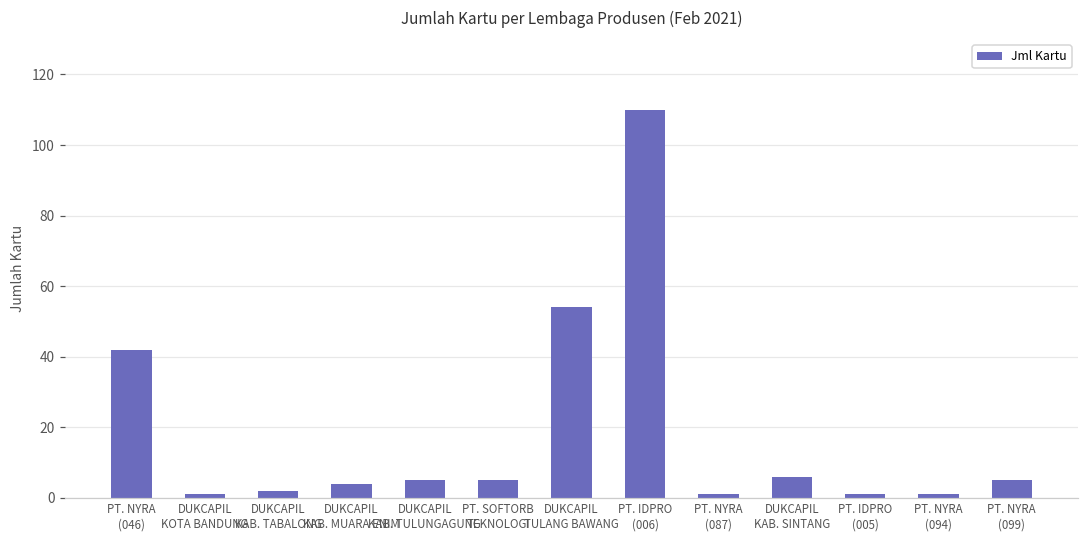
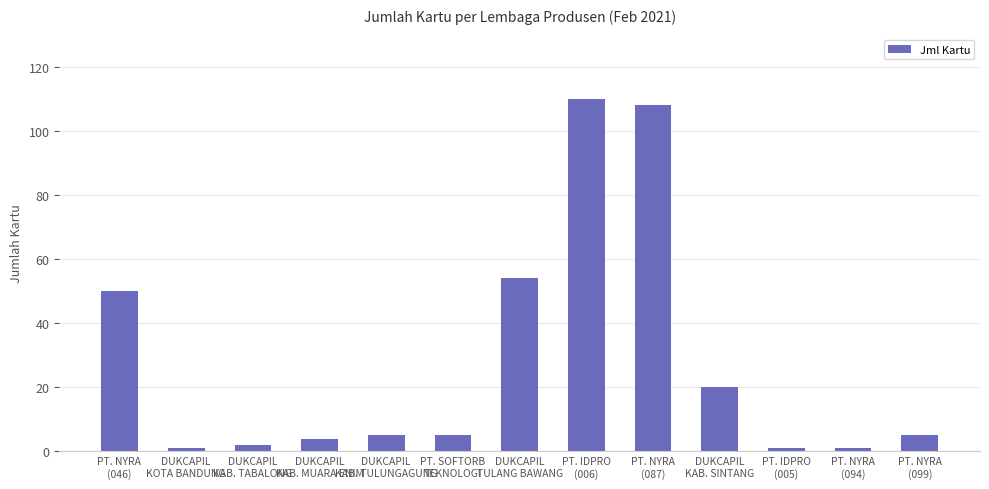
  {
-   "PT. NYRA (046)": 42,
+   "PT. NYRA (046)": 50,
    "DUKCAPIL TULANG BAWANG": 54,
    "PT. IDPRO (006)": 110,
-   "PT. NYRA (087)": 1,
-   "DUKCAPIL KAB. SINTANG": 6,
+   "PT. NYRA (087)": 108,
+   "DUKCAPIL KAB. SINTANG": 20,
    "PT. IDPRO (005)": 1,
    "PT. NYRA (094)": 1,
    "PT. NYRA (099)": 5
  }
